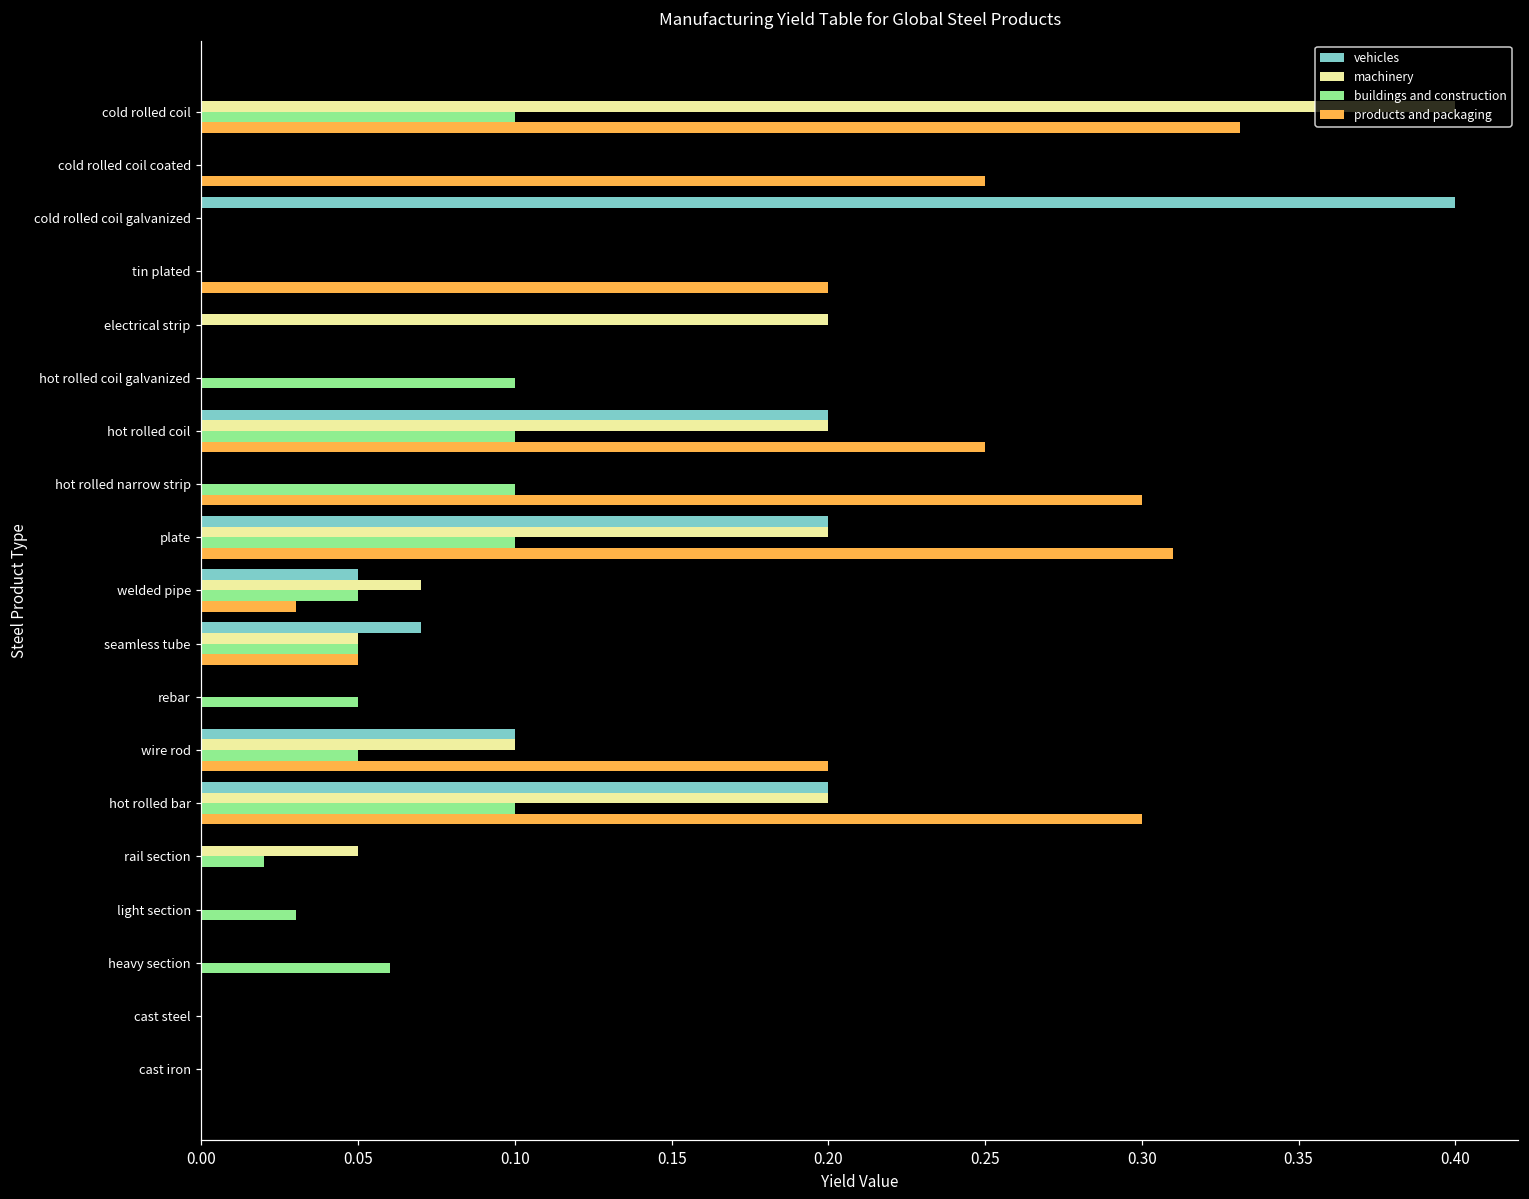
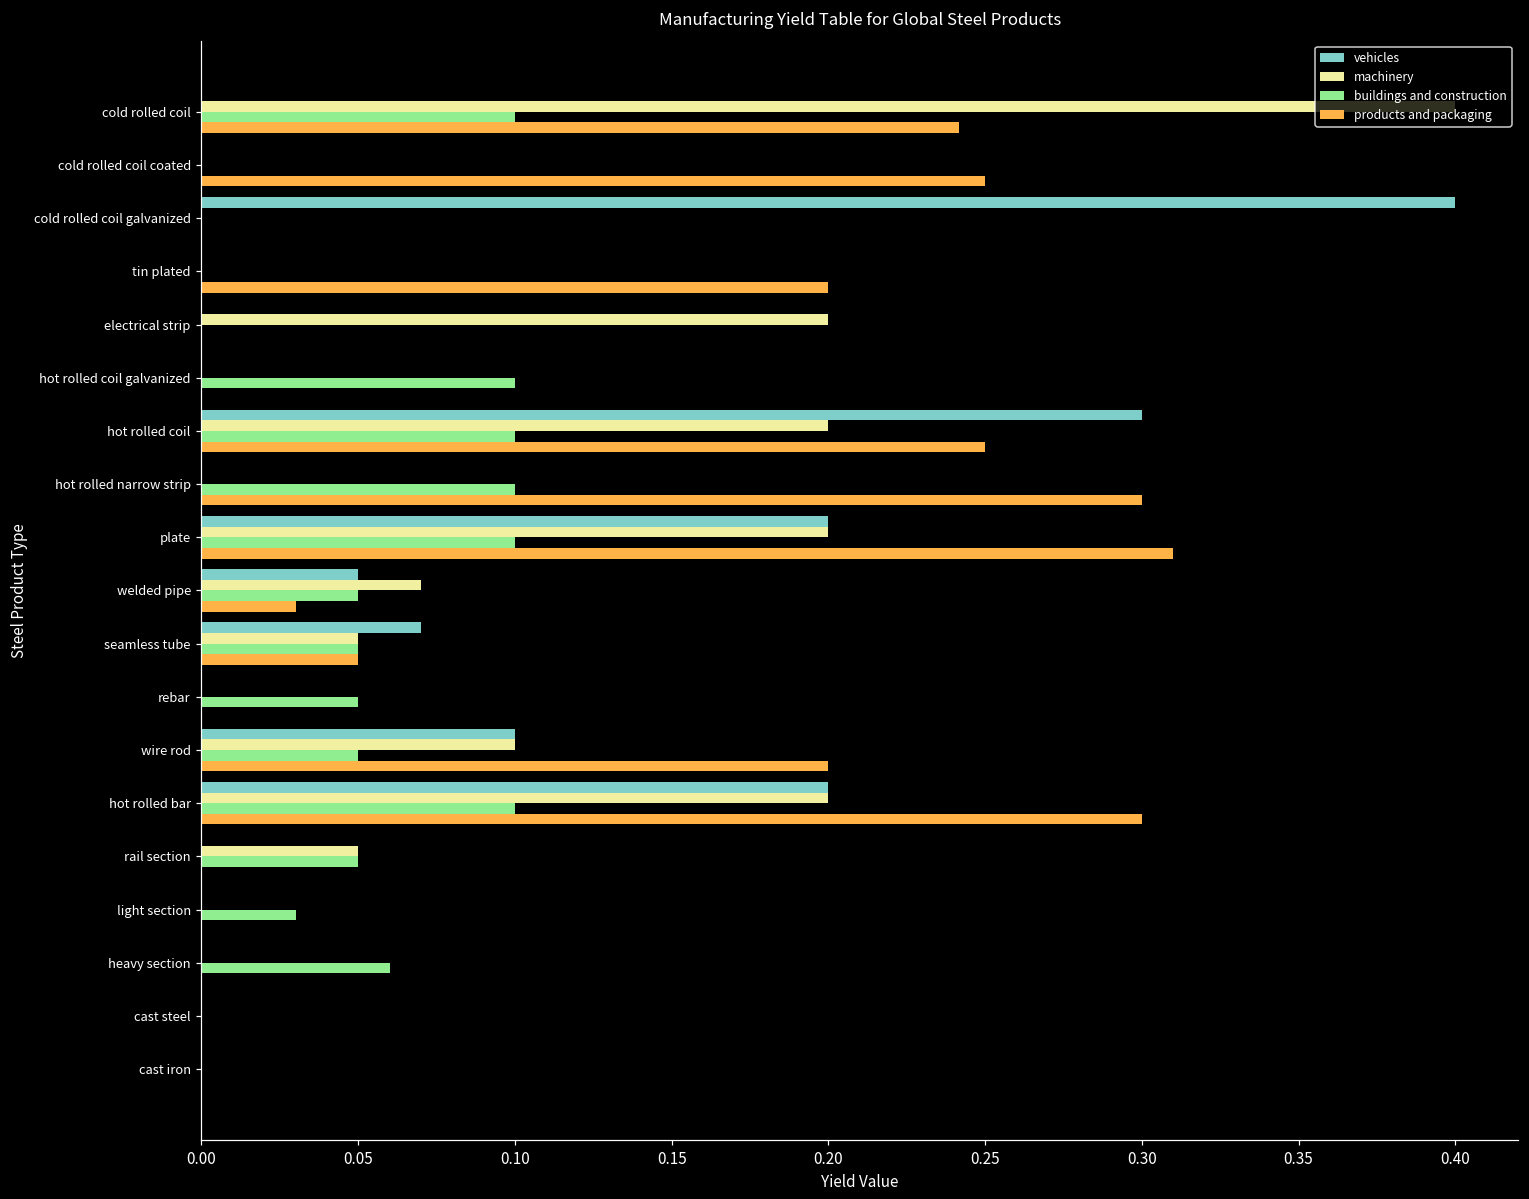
  {
    "vehicles": {
      "cold rolled coil": 0.0,
      "cold rolled coil coated": 0.0,
      "cold rolled coil galvanized": 0.4,
      "tin plated": 0.0,
      "electrical strip": 0.0,
      "hot rolled coil galvanized": 0.0,
-     "hot rolled coil": 0.2,
+     "hot rolled coil": 0.3,
      "hot rolled narrow strip": 0.0,
      "plate": 0.2,
      "welded pipe": 0.050,
      "seamless tube": 0.070,
      "rebar": 0.0,
      "wire rod": 0.1,
      "hot rolled bar": 0.2,
      "rail section": 0.0,
      "light section": 0.0,
      "heavy section": 0.0,
      "cast steel": 0.0,
      "cast iron": 0.0
    },
    "machinery": {
      "cold rolled coil coated": 0.000,
      "cold rolled coil galvanized": 0.000,
      "tin plated": 0.000,
      "electrical strip": 0.200,
      "hot rolled coil galvanized": 0.000,
      "hot rolled coil": 0.200,
      "hot rolled narrow strip": 0.000,
      "plate": 0.200,
      "welded pipe": 0.070,
      "seamless tube": 0.050,
      "rebar": 0.000,
      "wire rod": 0.100,
      "hot rolled bar": 0.200,
      "rail section": 0.050,
      "light section": 0.000,
      "heavy section": 0.000,
      "cast steel": 0.000,
      "cast iron": 0.000
    },
    "buildings and construction": {
      "cold rolled coil": 0.10,
      "cold rolled coil coated": 0.00,
      "cold rolled coil galvanized": 0.00,
      "tin plated": 0.00,
      "electrical strip": 0.00,
      "hot rolled coil galvanized": 0.10,
      "hot rolled coil": 0.10,
      "hot rolled narrow strip": 0.10,
      "plate": 0.10,
      "welded pipe": 0.05,
      "seamless tube": 0.05,
      "rebar": 0.05,
      "wire rod": 0.05,
      "hot rolled bar": 0.10,
-     "rail section": 0.02,
+     "rail section": 0.05,
      "light section": 0.03,
      "heavy section": 0.06,
      "cast steel": 0.00,
      "cast iron": 0.00
    },
    "products and packaging": {
-     "cold rolled coil": 0.331,
+     "cold rolled coil": 0.242,
      "cold rolled coil coated": 0.250,
      "cold rolled coil galvanized": 0.000,
      "tin plated": 0.200,
      "electrical strip": 0.000,
      "hot rolled coil galvanized": 0.000,
      "hot rolled coil": 0.250,
      "hot rolled narrow strip": 0.300,
      "plate": 0.310,
      "welded pipe": 0.030,
      "seamless tube": 0.050,
      "rebar": 0.000,
      "wire rod": 0.200,
      "hot rolled bar": 0.300,
      "rail section": 0.000,
      "light section": 0.000,
      "heavy section": 0.000,
      "cast steel": 0.000,
      "cast iron": 0.000
    }
  }
